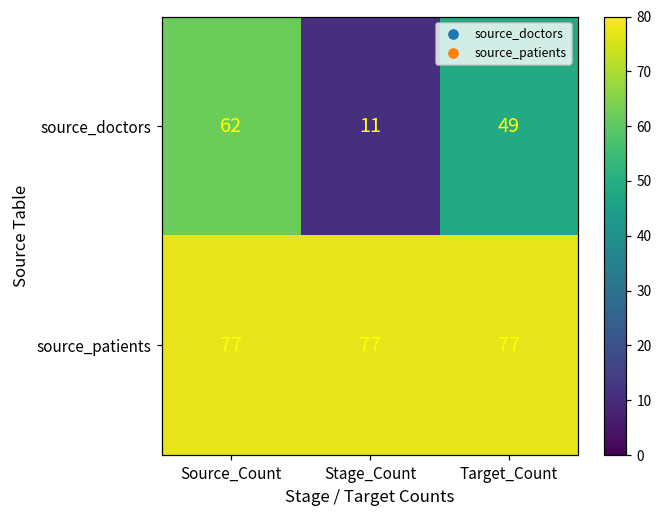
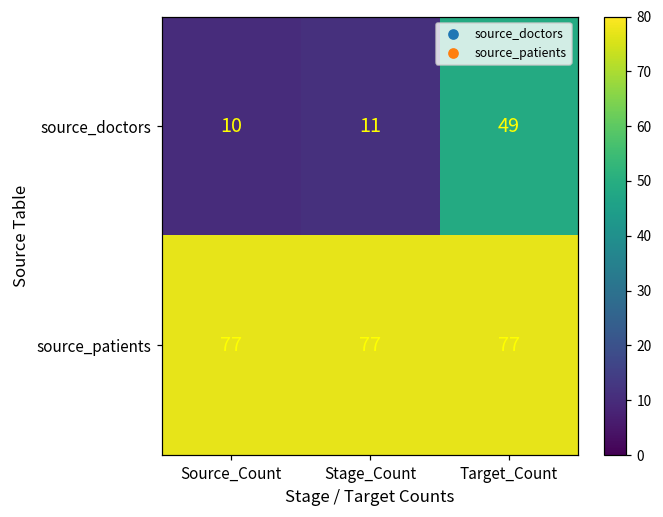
  {
    "source_doctors": {
-     "Source_Count": 62,
+     "Source_Count": 10,
      "Stage_Count": 11,
      "Target_Count": 49
    }
  }
